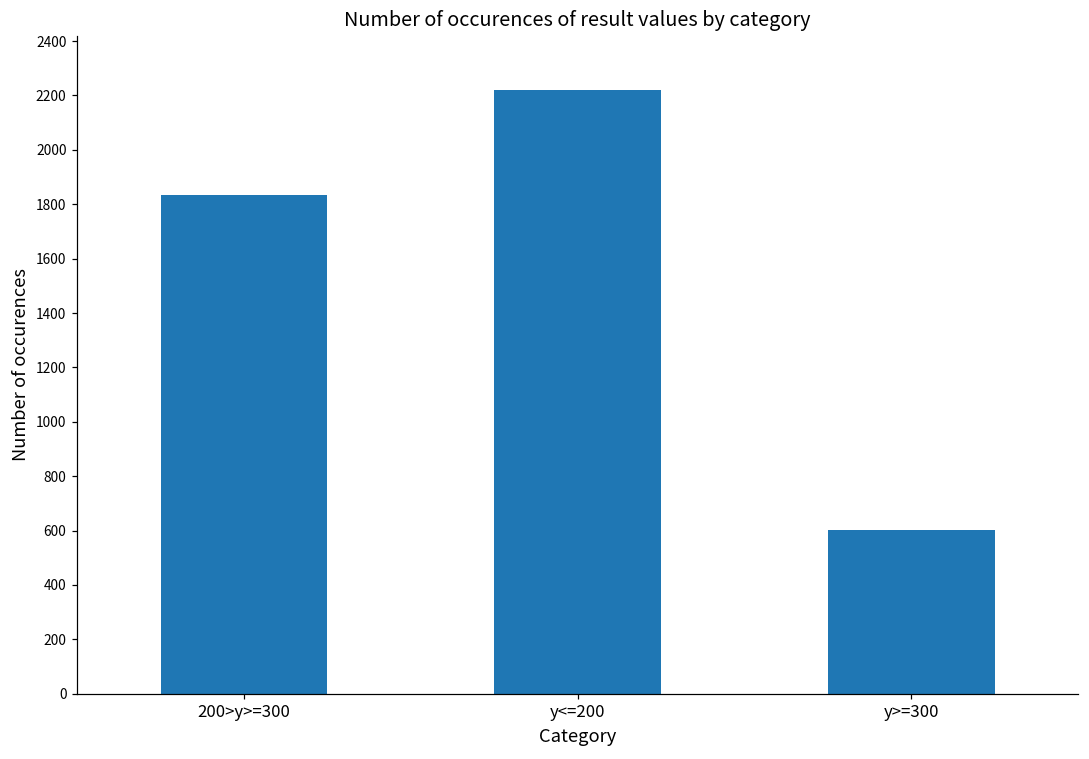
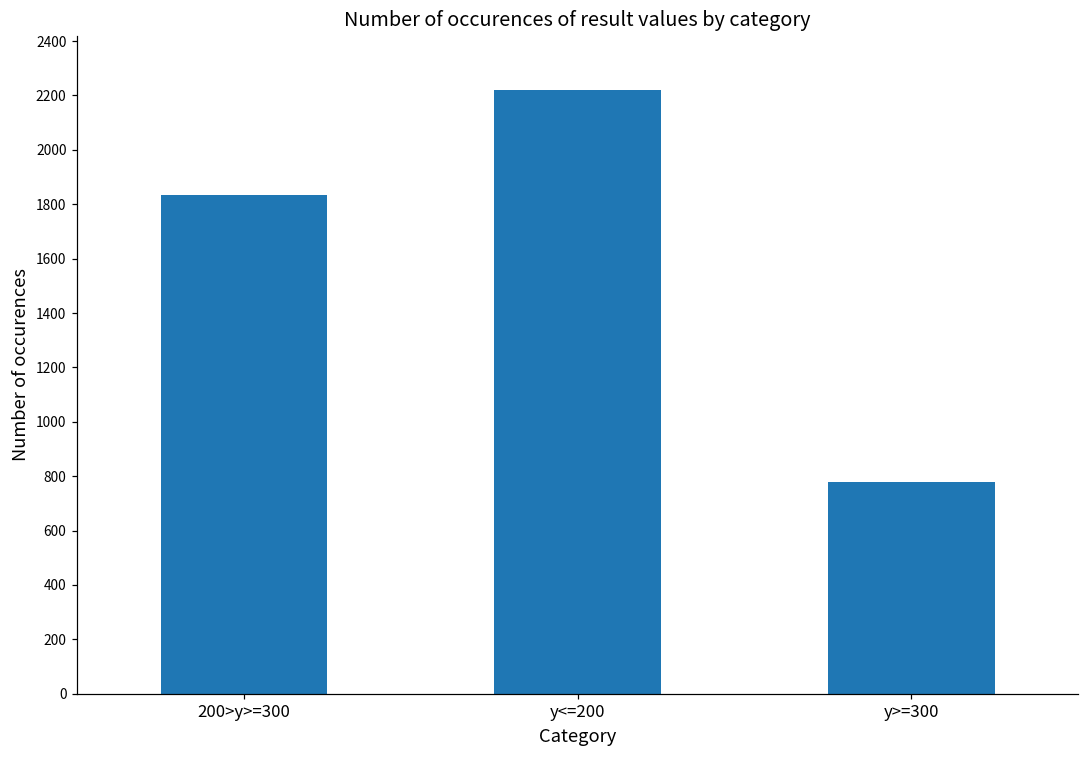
  {
    "200>y>=300": 1830,
    "y<=200": 2220,
-   "y>=300": 600
+   "y>=300": 780
  }
